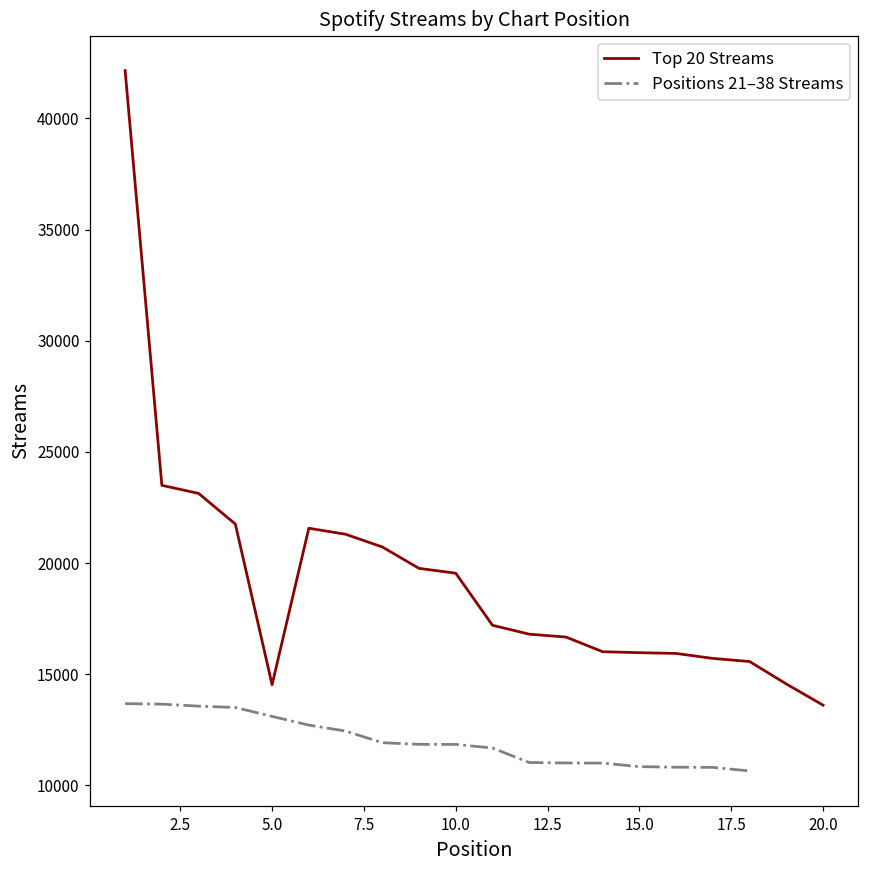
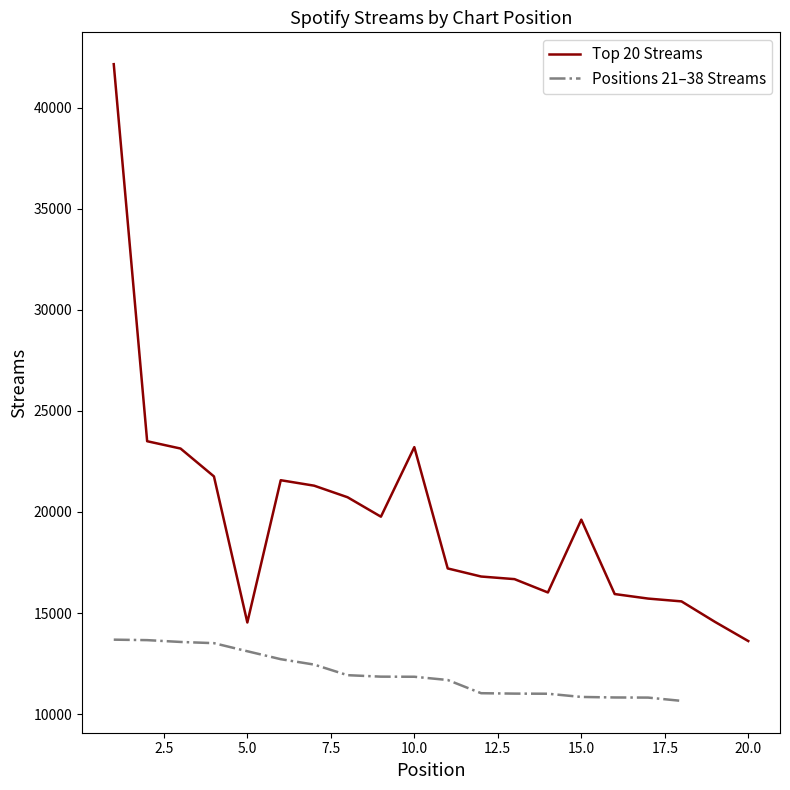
  {
    "Top 20 Streams": {
      "5.0": 14500,
-     "10.0": 19500,
-     "15.0": 16000,
+     "10.0": 23200,
+     "15.0": 19600,
      "20.0": 13600
    },
    "Positions 21–38 Streams": {
      "5.0": 13100,
      "10.0": 11800,
      "15.0": 10800
    }
  }
